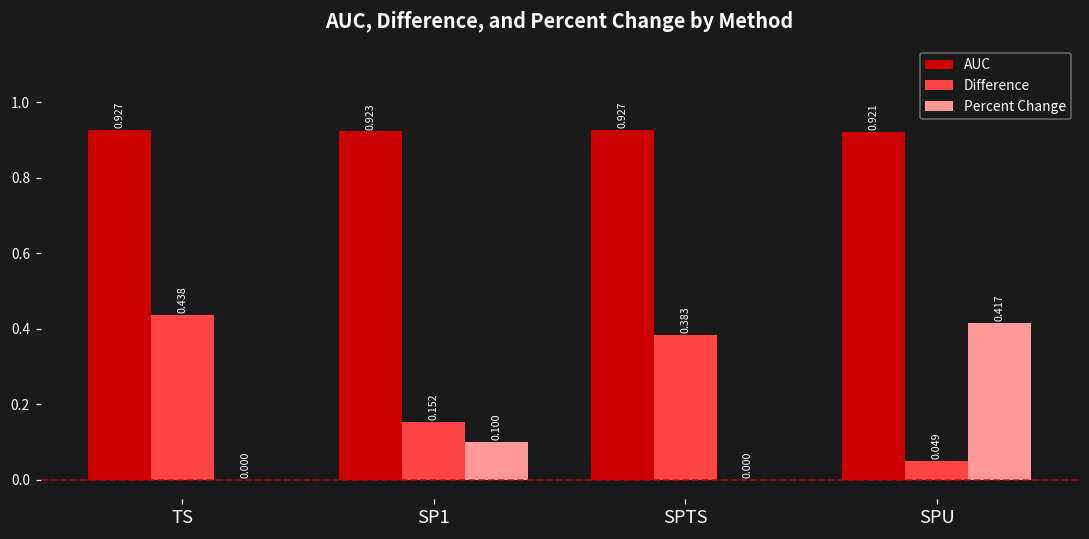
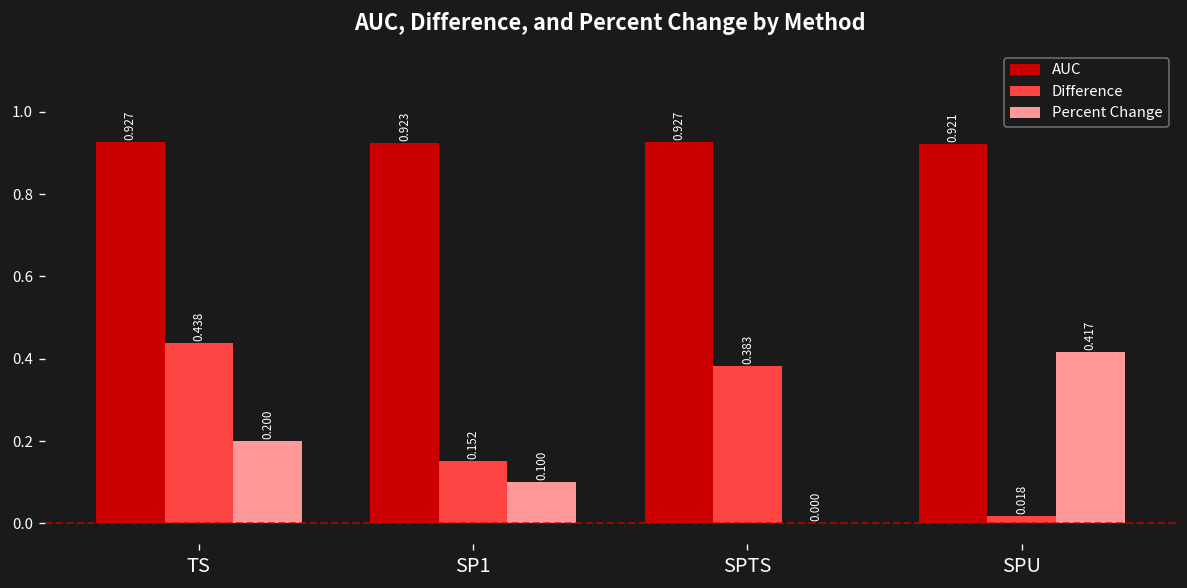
  {
    "AUC": {
      "TS": 0.927,
      "SP1": 0.923,
      "SPTS": 0.927,
      "SPU": 0.921
    },
    "Difference": {
      "TS": 0.438,
      "SP1": 0.152,
      "SPTS": 0.383,
-     "SPU": 0.049
+     "SPU": 0.018
    },
    "Percent Change": {
-     "TS": 0.000,
+     "TS": 0.200,
      "SP1": 0.100,
      "SPTS": 0.000,
      "SPU": 0.417
    }
  }
